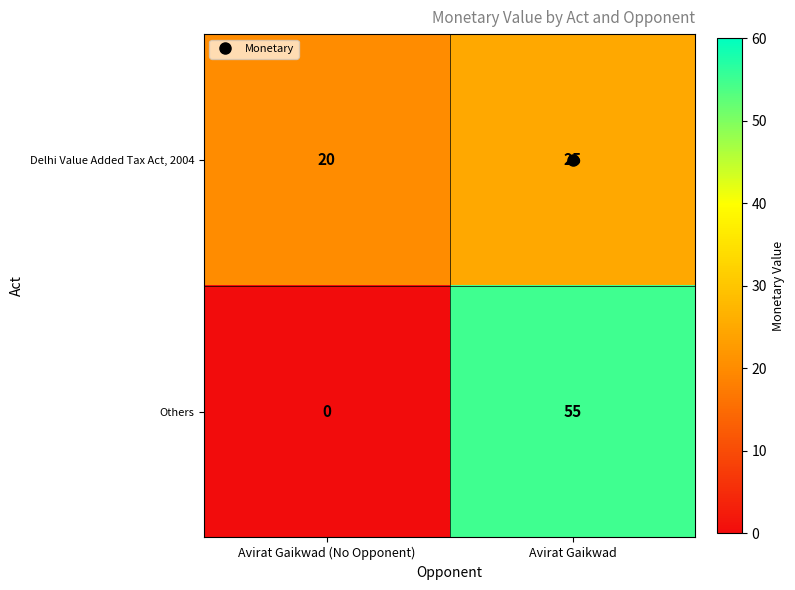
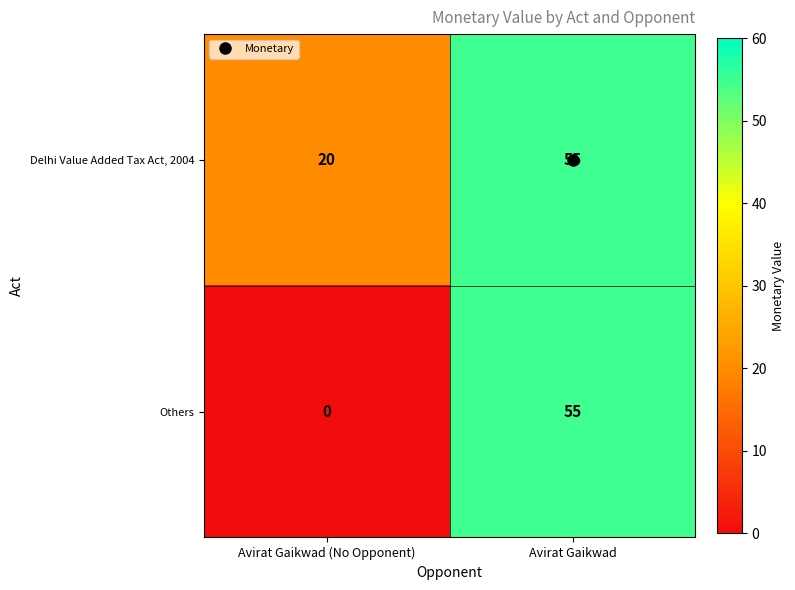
  {
    "Delhi Value Added Tax Act, 2004": {
      "Avirat Gaikwad (No Opponent)": 20,
-     "Avirat Gaikwad": 25
+     "Avirat Gaikwad": 55
    },
    "Others": {
      "Avirat Gaikwad (No Opponent)": 0,
      "Avirat Gaikwad": 55
    }
  }
